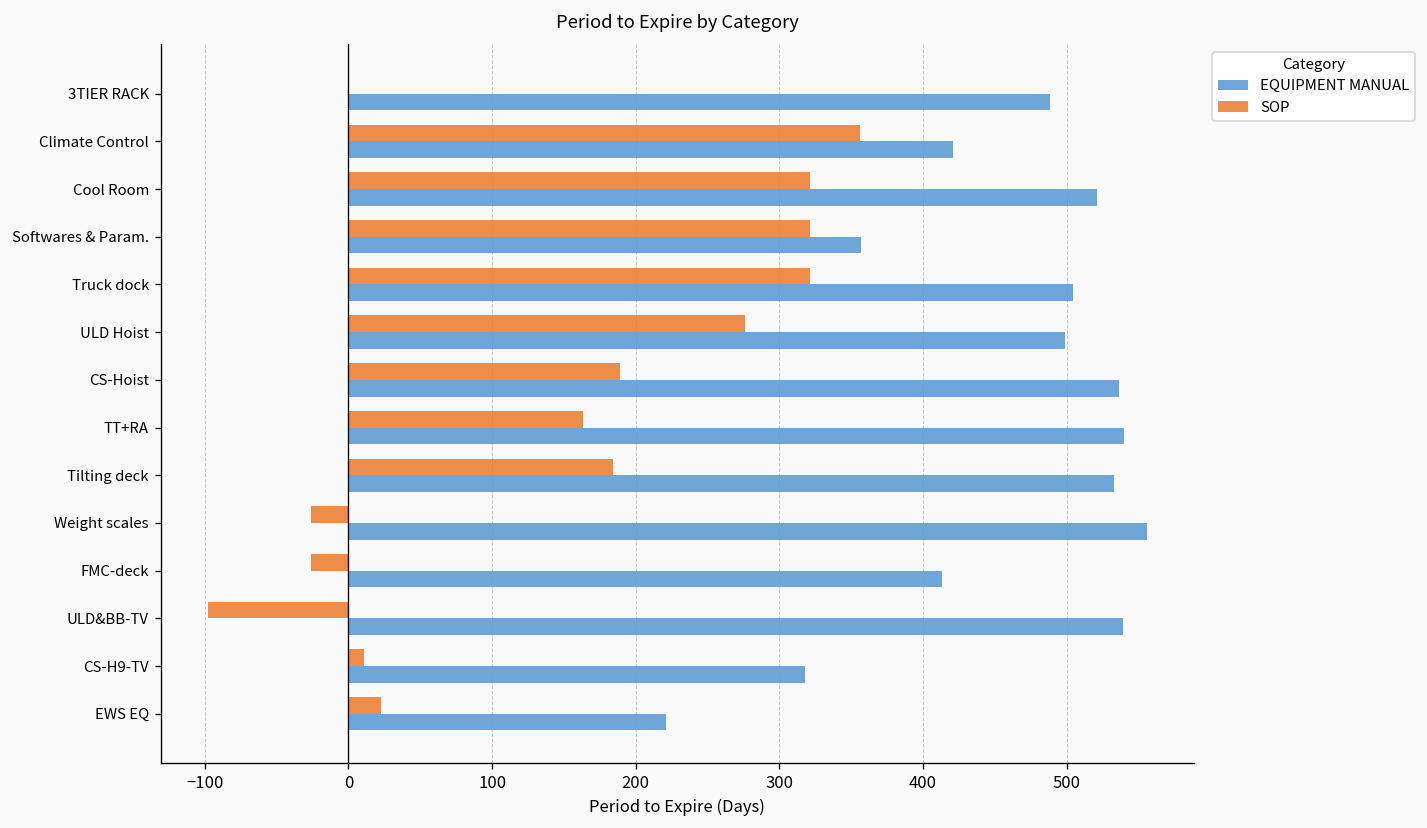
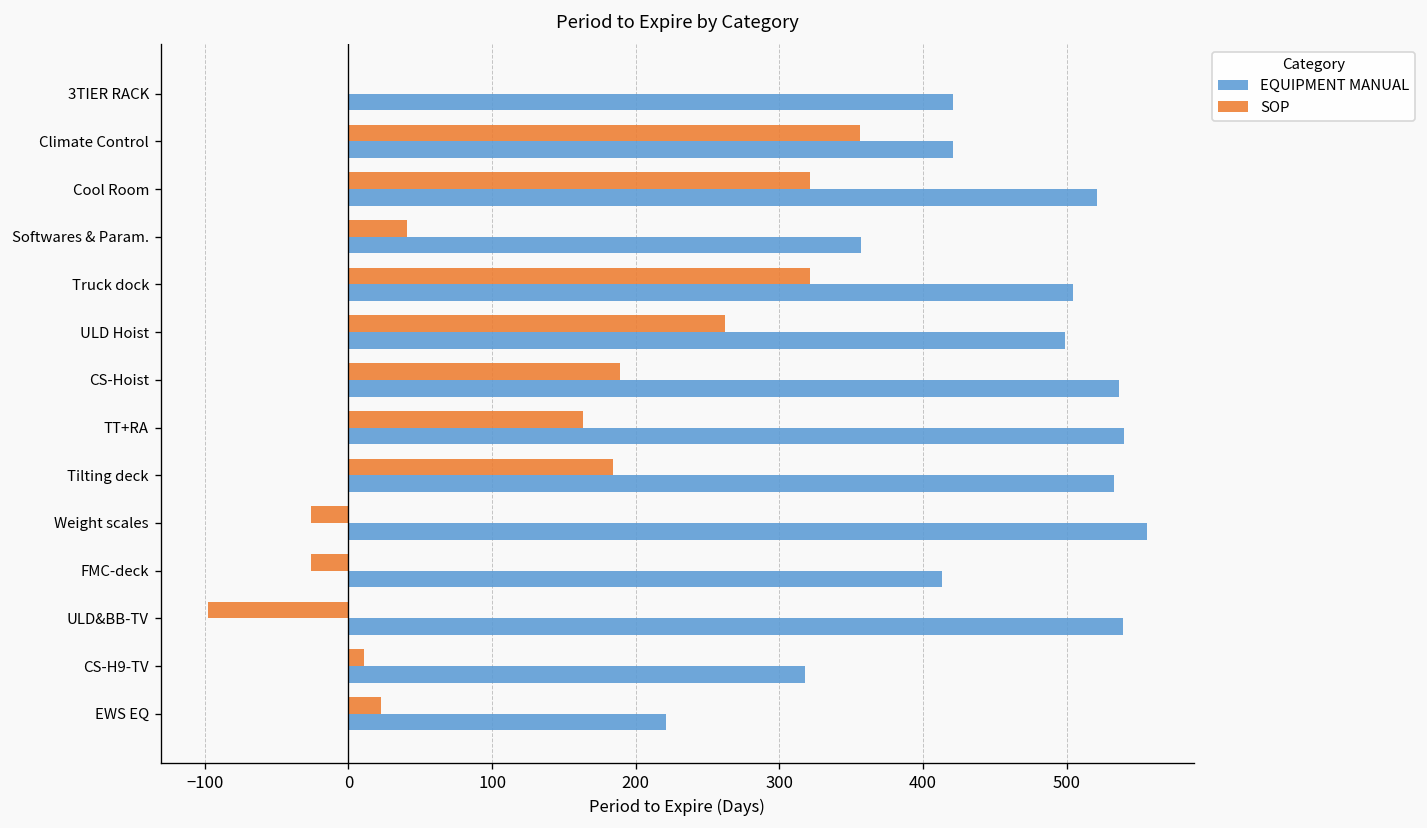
  {
    "EQUIPMENT MANUAL": {
-     "3TIER RACK": 488,
+     "3TIER RACK": 421,
      "Climate Control": 421,
      "Cool Room": 521,
      "Softwares & Param.": 357,
      "Truck dock": 504,
      "ULD Hoist": 499,
      "CS-Hoist": 536,
      "TT+RA": 540,
      "Tilting deck": 533,
      "Weight scales": 556,
      "FMC-deck": 413,
      "ULD&BB-TV": 539,
      "CS-H9-TV": 318,
      "EWS EQ": 221
    },
    "SOP": {
      "3TIER RACK": 0,
      "Climate Control": 356,
      "Cool Room": 321,
-     "Softwares & Param.": 321,
+     "Softwares & Param.": 41,
      "Truck dock": 321,
-     "ULD Hoist": 276,
+     "ULD Hoist": 262,
      "CS-Hoist": 189,
      "TT+RA": 163,
      "Tilting deck": 184,
      "Weight scales": -26,
      "FMC-deck": -26,
      "ULD&BB-TV": -98,
      "CS-H9-TV": 11,
      "EWS EQ": 23
    }
  }
